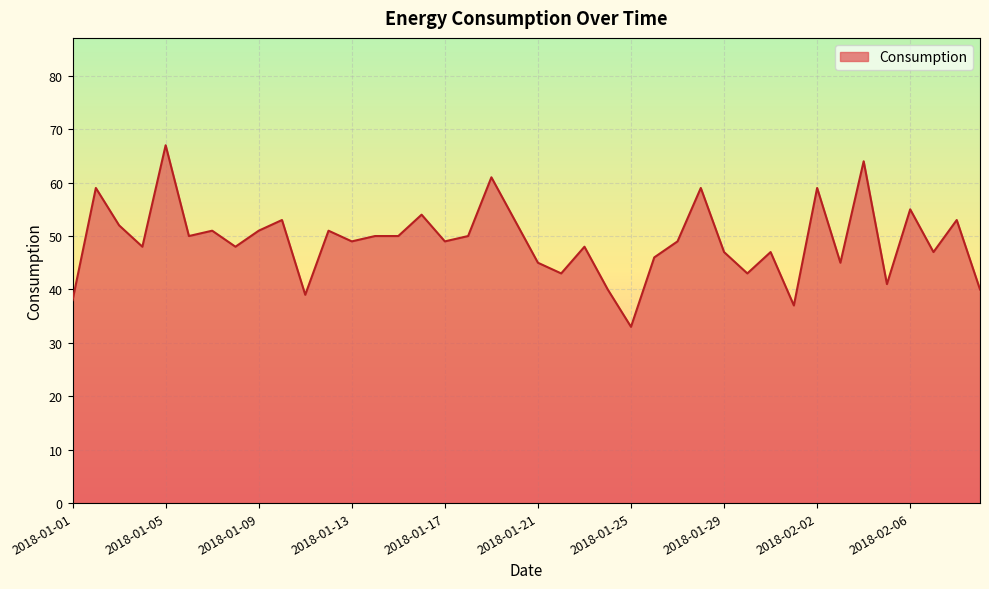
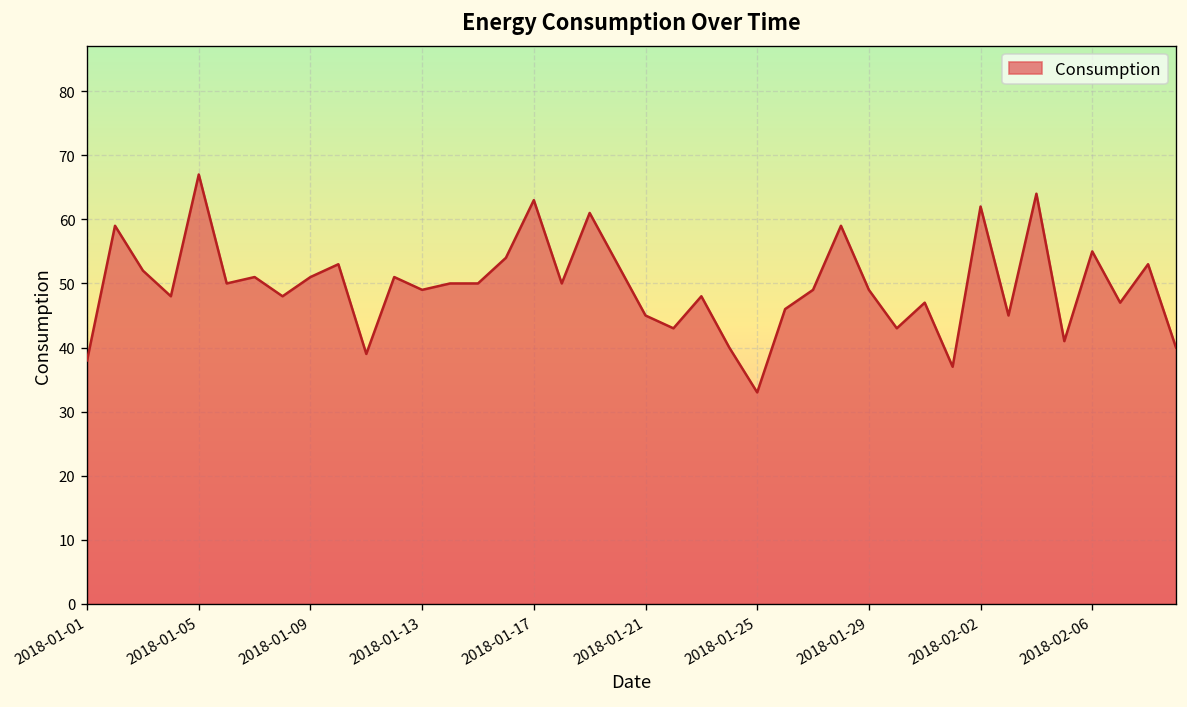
  {
    "2018-01-01": 38,
    "2018-01-05": 67,
    "2018-01-09": 51,
    "2018-01-13": 49,
-   "2018-01-17": 49,
+   "2018-01-17": 63,
    "2018-01-21": 45,
    "2018-01-25": 33,
-   "2018-01-29": 47,
-   "2018-02-02": 59,
+   "2018-01-29": 49,
+   "2018-02-02": 62,
    "2018-02-06": 55
  }
